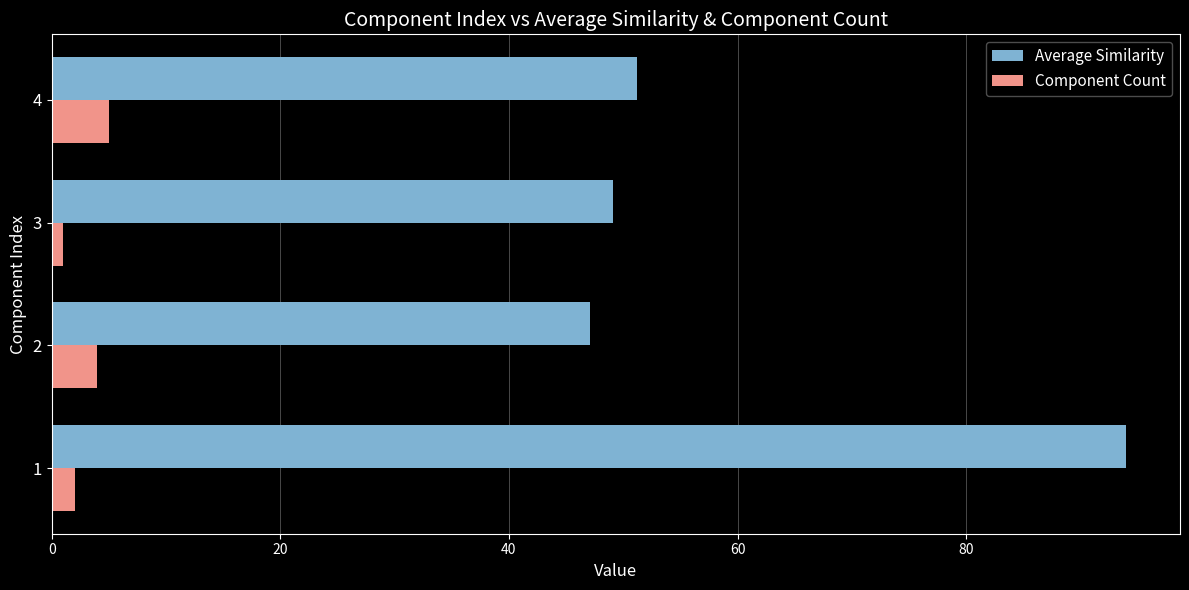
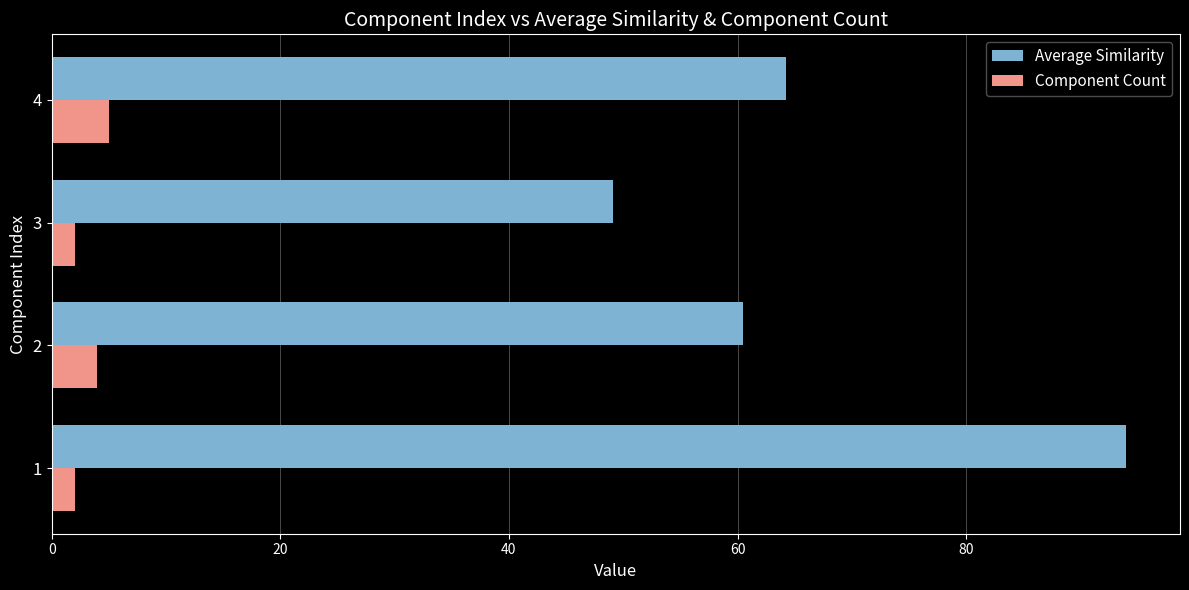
  {
    "Average Similarity": {
-     "4": 51.2,
+     "4": 64.2,
      "3": 49.1,
-     "2": 47.1,
+     "2": 60.5,
      "1": 94.0
    },
    "Component Count": {
      "4": 5,
-     "3": 1,
+     "3": 2,
      "2": 4,
      "1": 2
    }
  }
